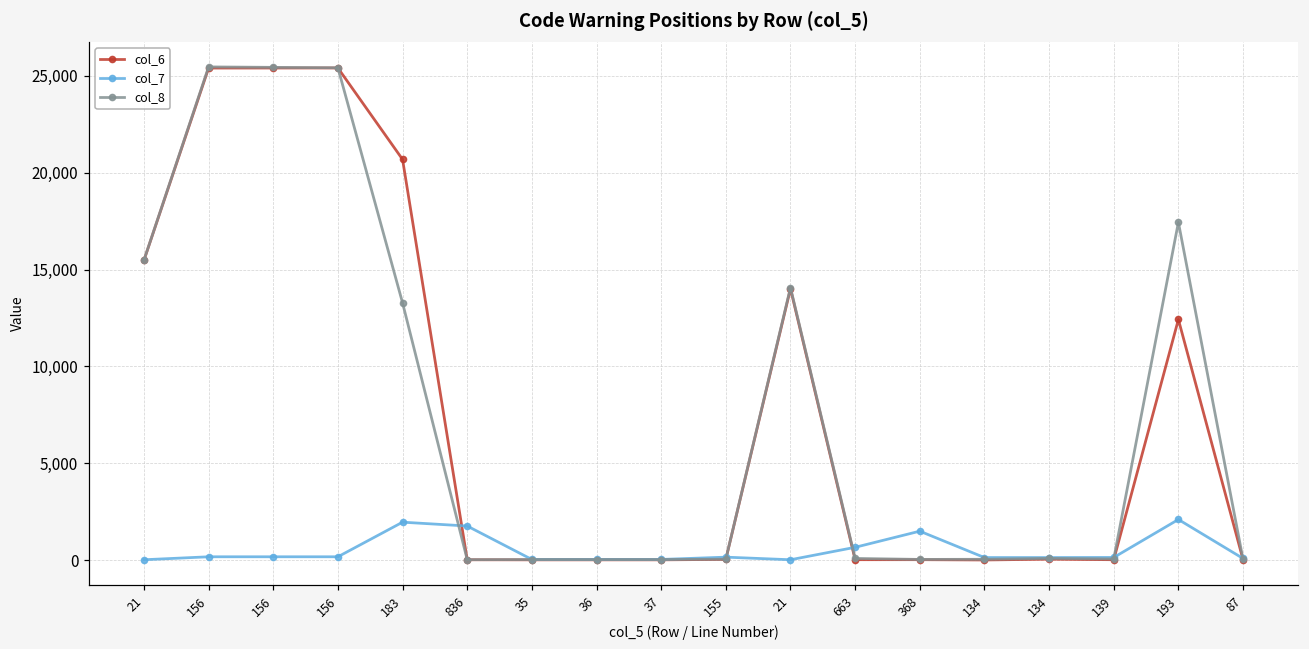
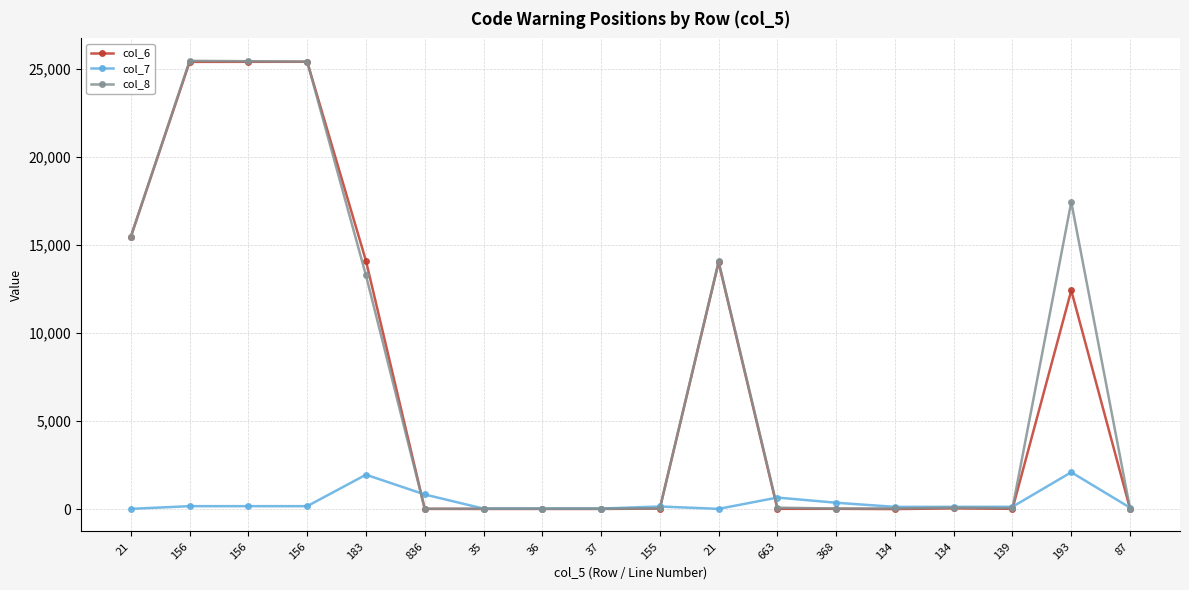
  {
    "col_6": {
-     "183": "20,700",
+     "183": "14,100",
      "193": "12,400"
    },
    "col_7": {
      "183": "2,000",
-     "836": "1,800",
+     "836": "800",
      "663": "700",
-     "368": "1,500",
+     "368": "400",
      "193": "2,100"
    },
    "col_8": {
      "183": "13,300",
      "193": "17,400"
    }
  }
